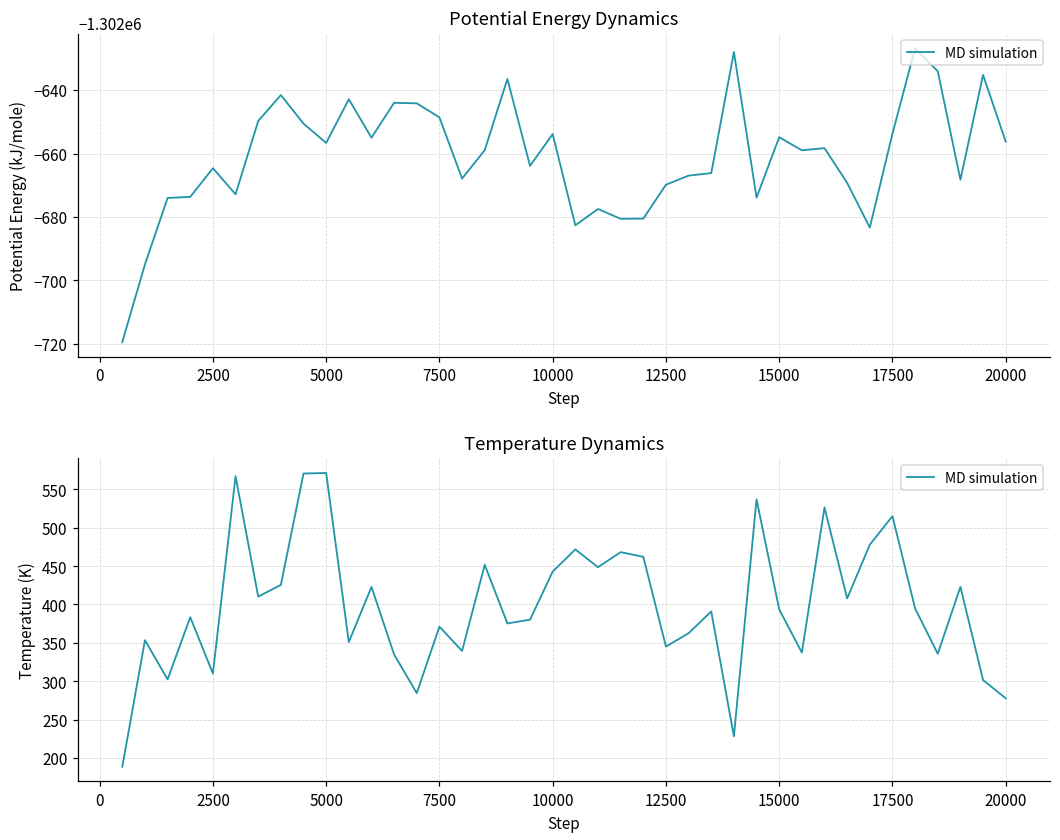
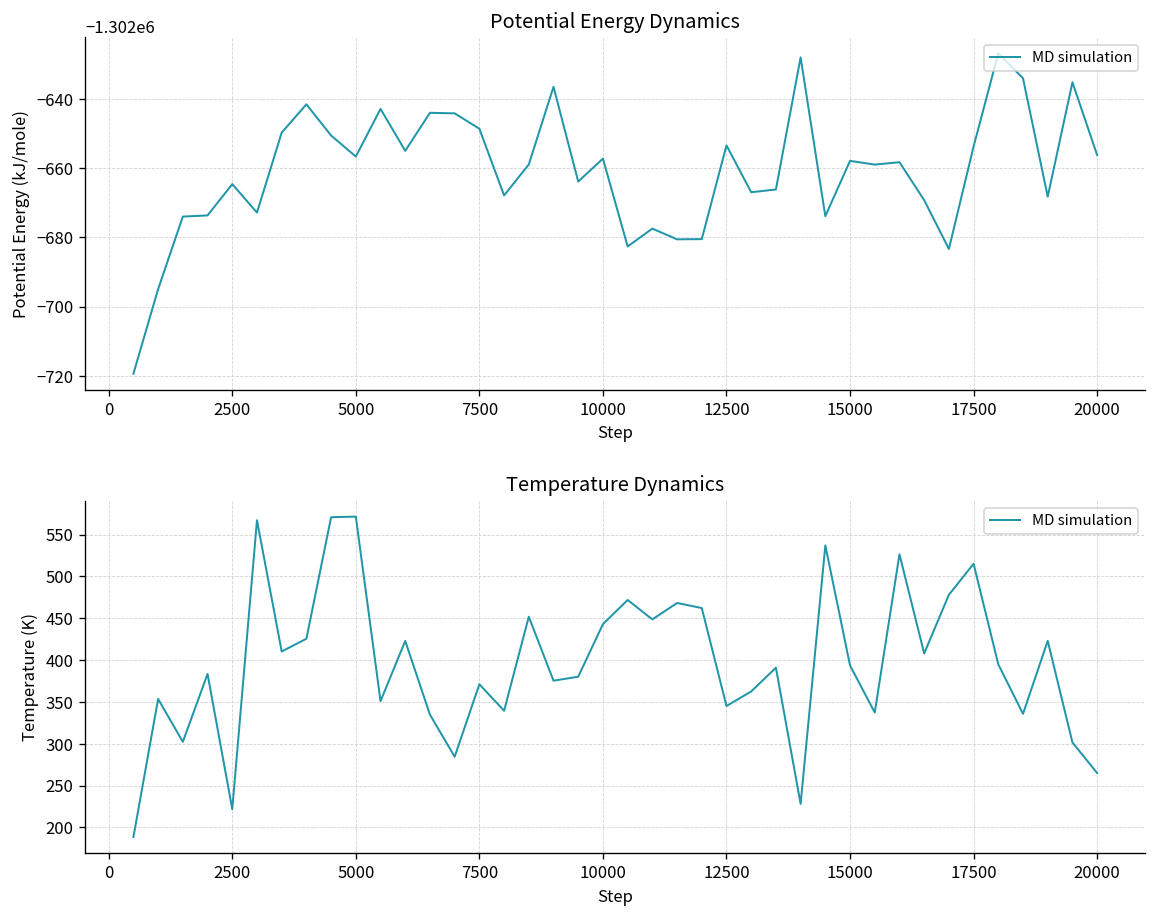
  {
    "Potential Energy Dynamics": {
      "2500": -1302665,
      "5000": -1302657,
      "7500": -1302649,
-     "10000": -1302654,
-     "12500": -1302670,
-     "15000": -1302655,
+     "10000": -1302657,
+     "12500": -1302653,
+     "15000": -1302658,
      "17500": -1302654,
      "20000": -1302656
    },
    "Temperature Dynamics": {
-     "2500": 310,
+     "2500": 220,
      "5000": 570,
      "7500": 370,
      "10000": 440,
      "12500": 350,
      "15000": 390,
      "17500": 520,
-     "20000": 280
+     "20000": 260
    }
  }
